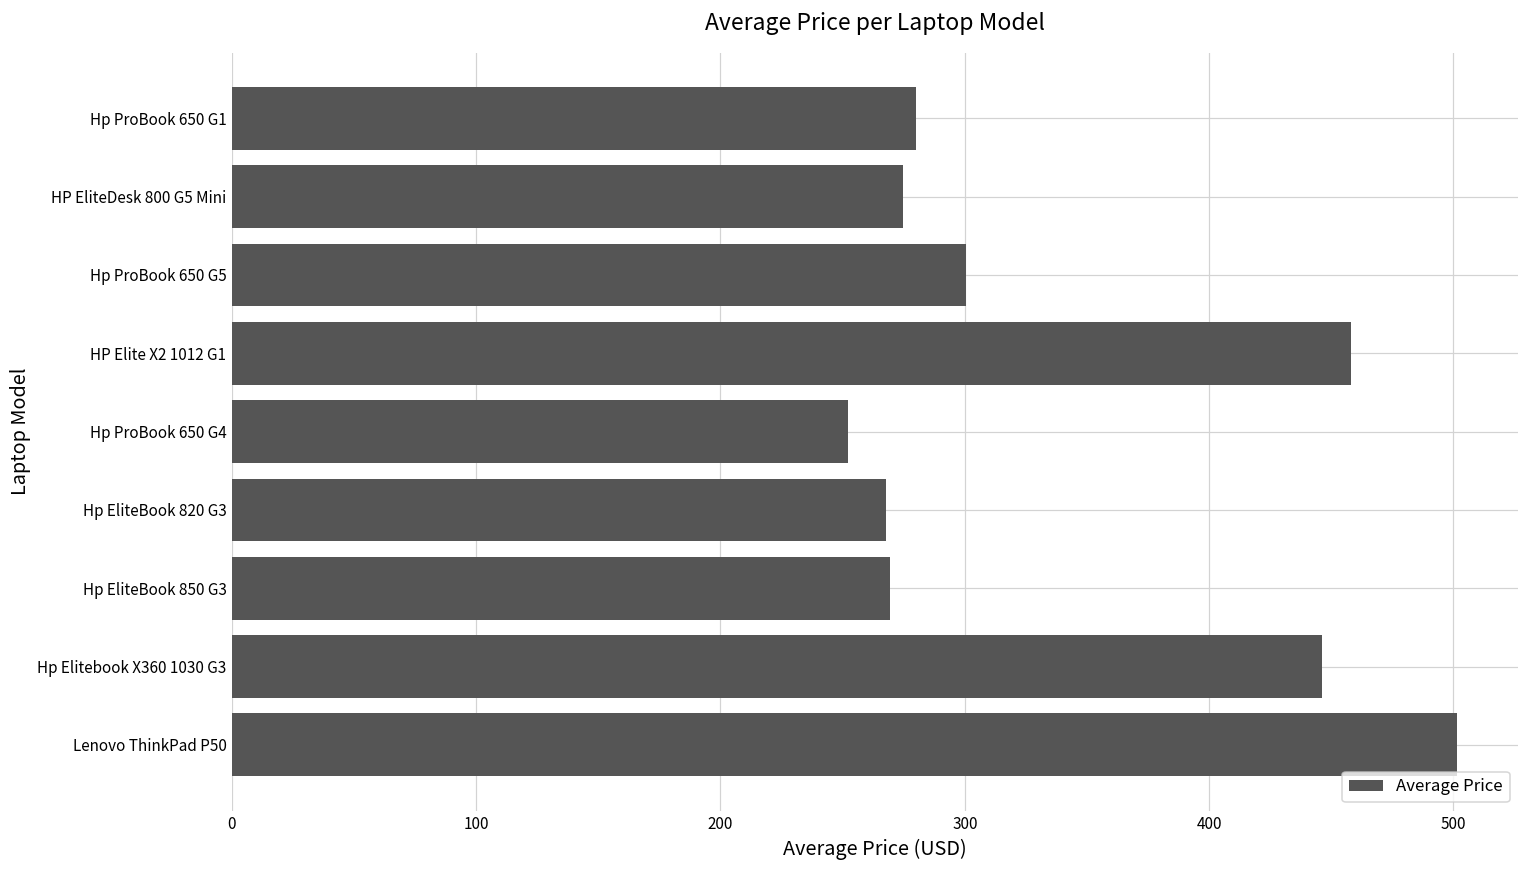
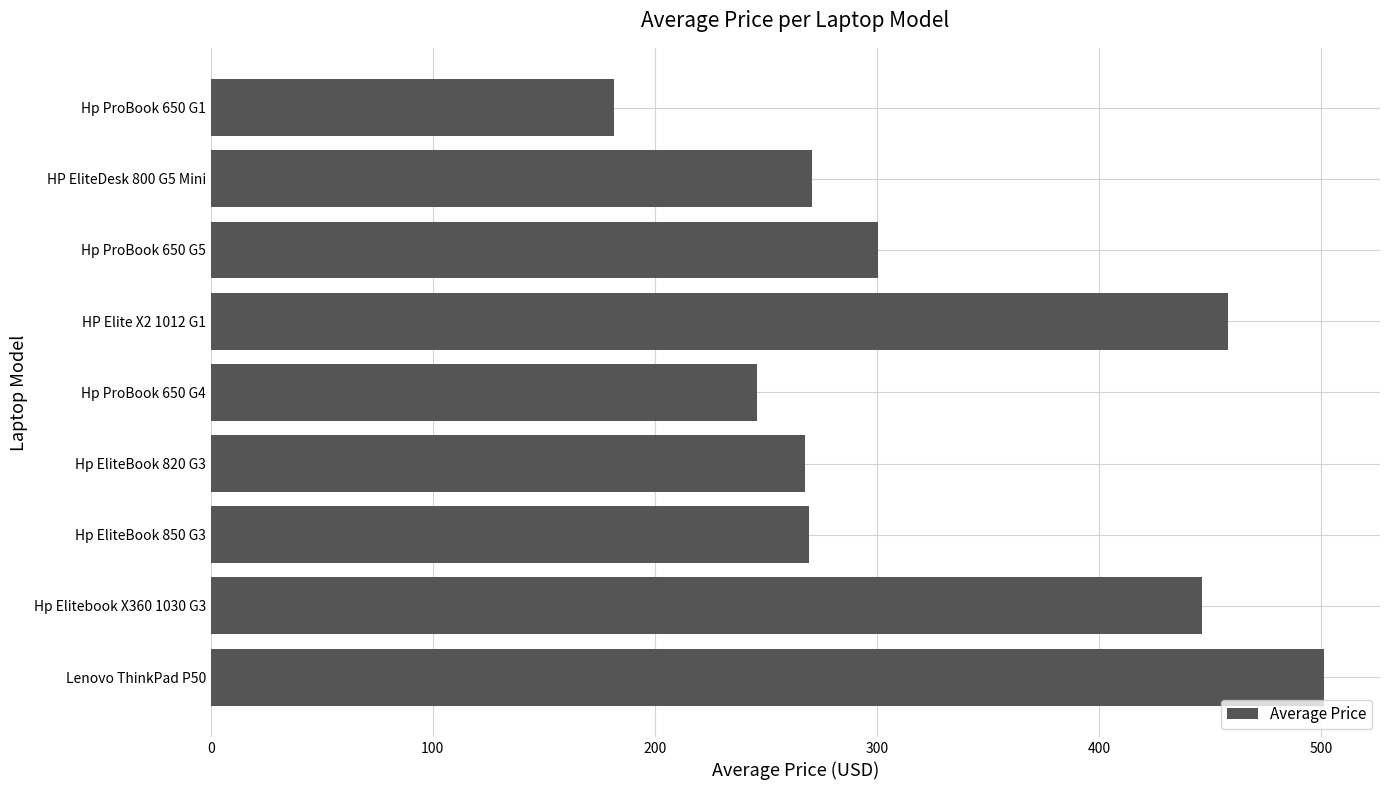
  {
-   "Hp ProBook 650 G1": 280,
-   "HP EliteDesk 800 G5 Mini": 275,
+   "Hp ProBook 650 G1": 181,
+   "HP EliteDesk 800 G5 Mini": 271,
    "Hp ProBook 650 G5": 300,
    "HP Elite X2 1012 G1": 458,
-   "Hp ProBook 650 G4": 252,
+   "Hp ProBook 650 G4": 246,
    "Hp EliteBook 820 G3": 268,
    "Hp EliteBook 850 G3": 269,
    "Hp Elitebook X360 1030 G3": 446,
    "Lenovo ThinkPad P50": 501
  }
